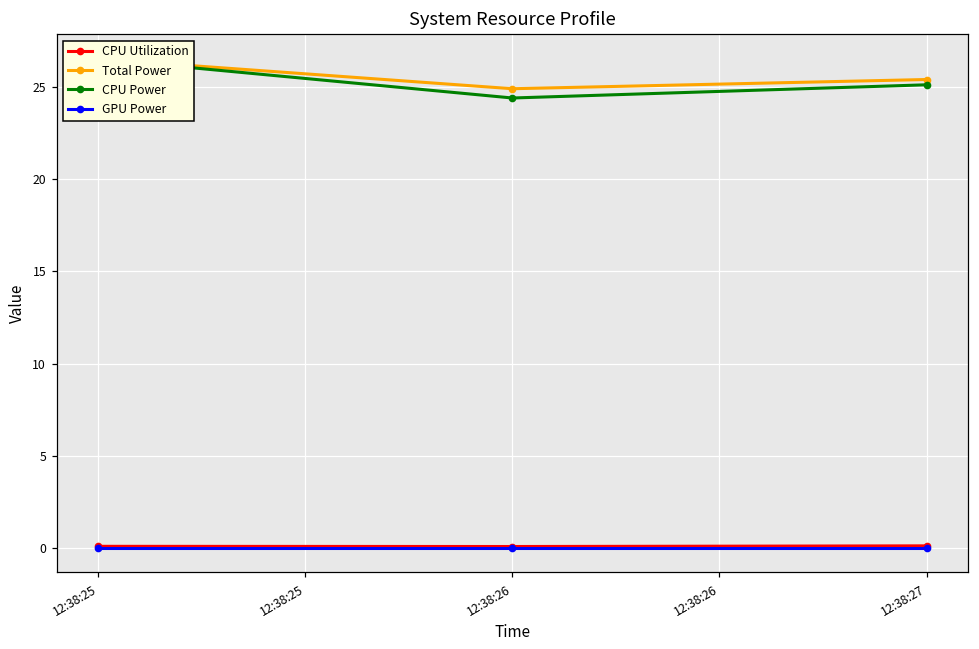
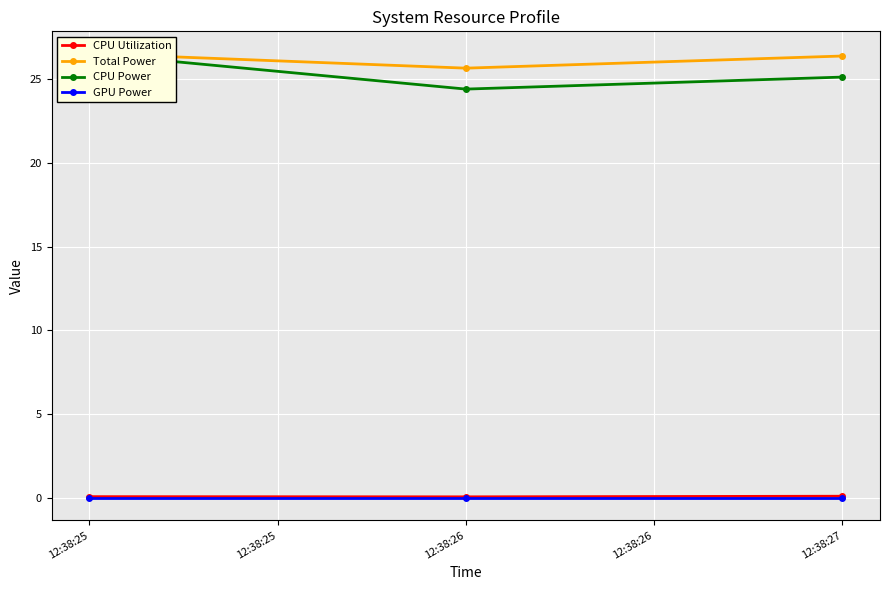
  {
    "Total Power": {
-     "12:38:26": 24.9,
-     "12:38:27": 25.4
+     "12:38:26": 25.6,
+     "12:38:27": 26.4
    },
    "CPU Power": {
      "12:38:26": 24.4,
      "12:38:27": 25.1
    }
  }
